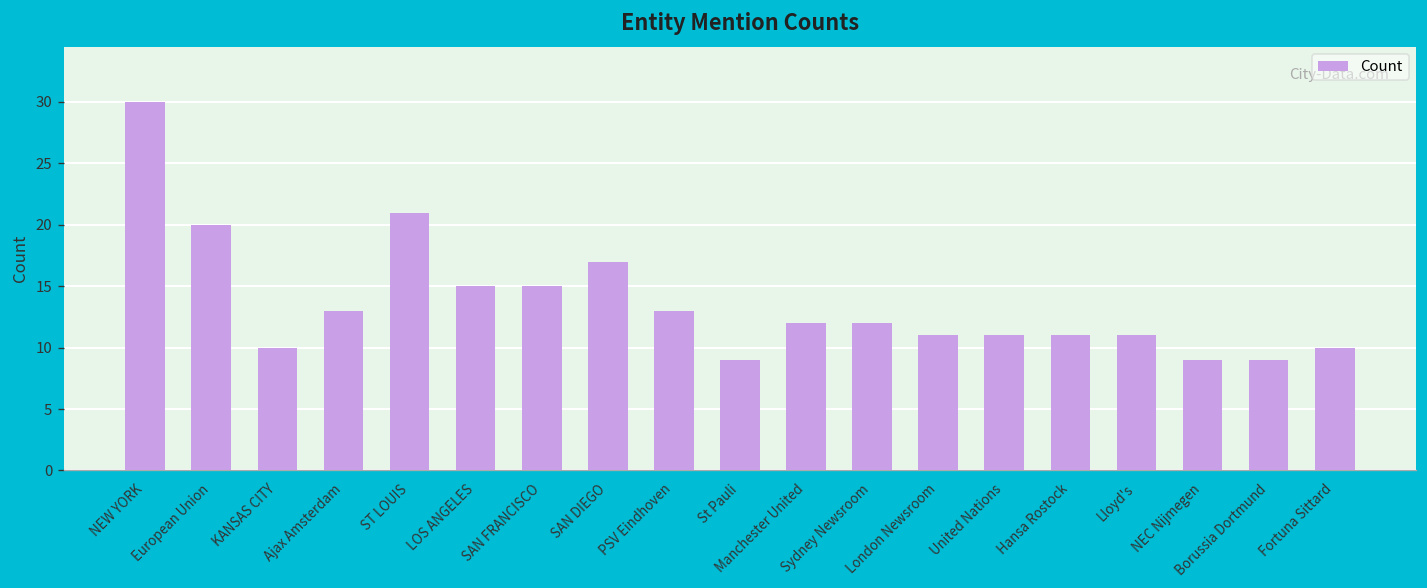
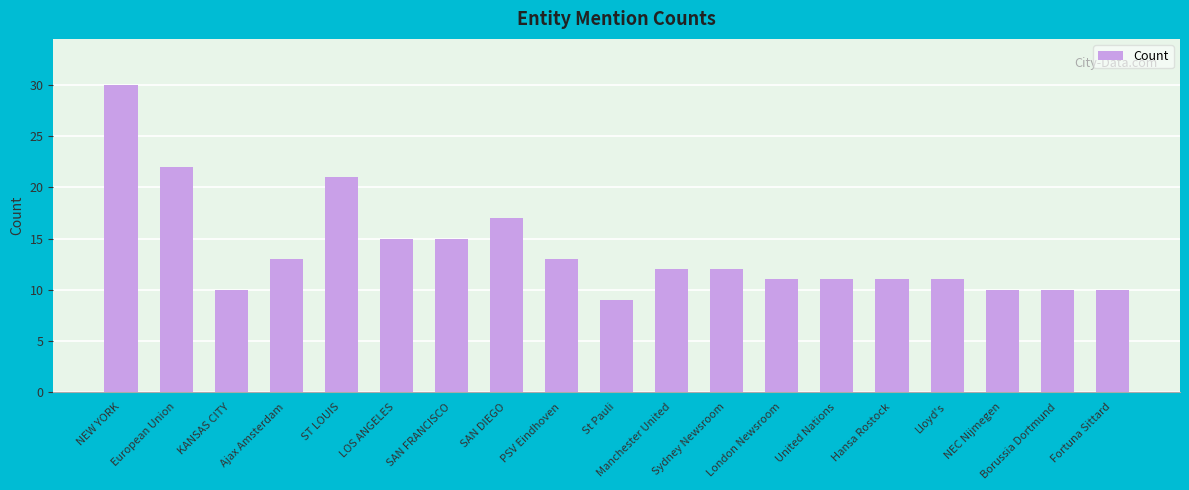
  {
    "NEW YORK": 30,
-   "European Union": 20,
+   "European Union": 22,
    "KANSAS CITY": 10,
    "Ajax Amsterdam": 13,
    "ST LOUIS": 21,
    "LOS ANGELES": 15,
    "SAN FRANCISCO": 15,
    "SAN DIEGO": 17,
    "PSV Eindhoven": 13,
    "St Pauli": 9,
    "Manchester United": 12,
    "Sydney Newsroom": 12,
    "London Newsroom": 11,
    "United Nations": 11,
    "Hansa Rostock": 11,
    "Lloyd's": 11,
-   "NEC Nijmegen": 9,
-   "Borussia Dortmund": 9,
+   "NEC Nijmegen": 10,
+   "Borussia Dortmund": 10,
    "Fortuna Sittard": 10
  }
